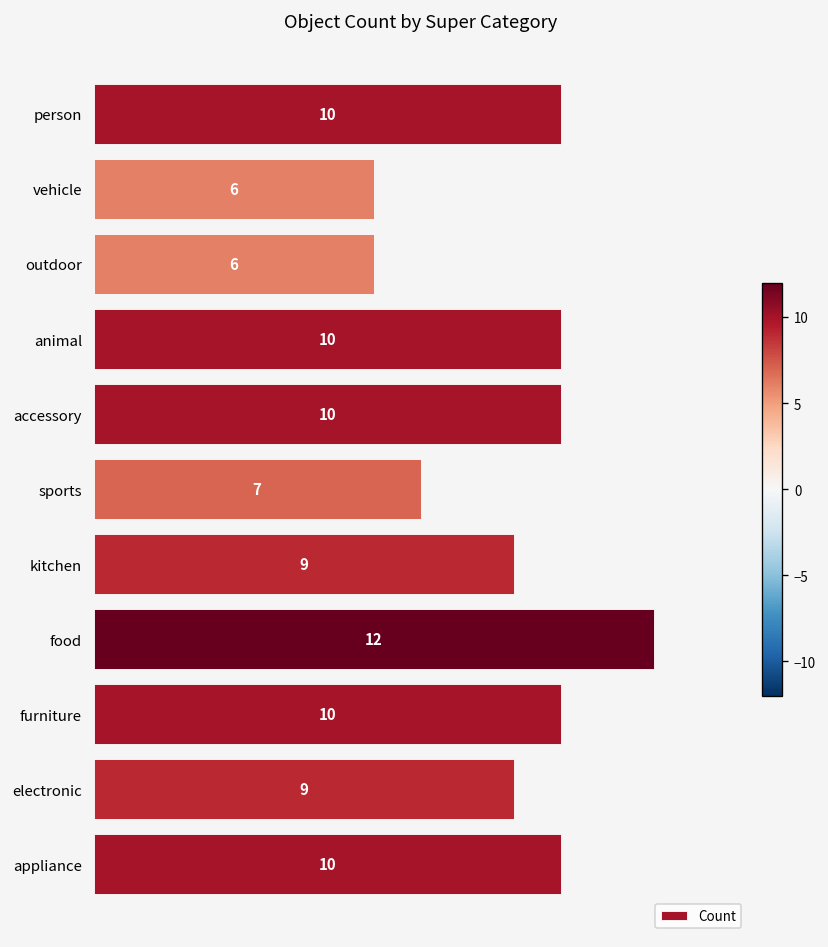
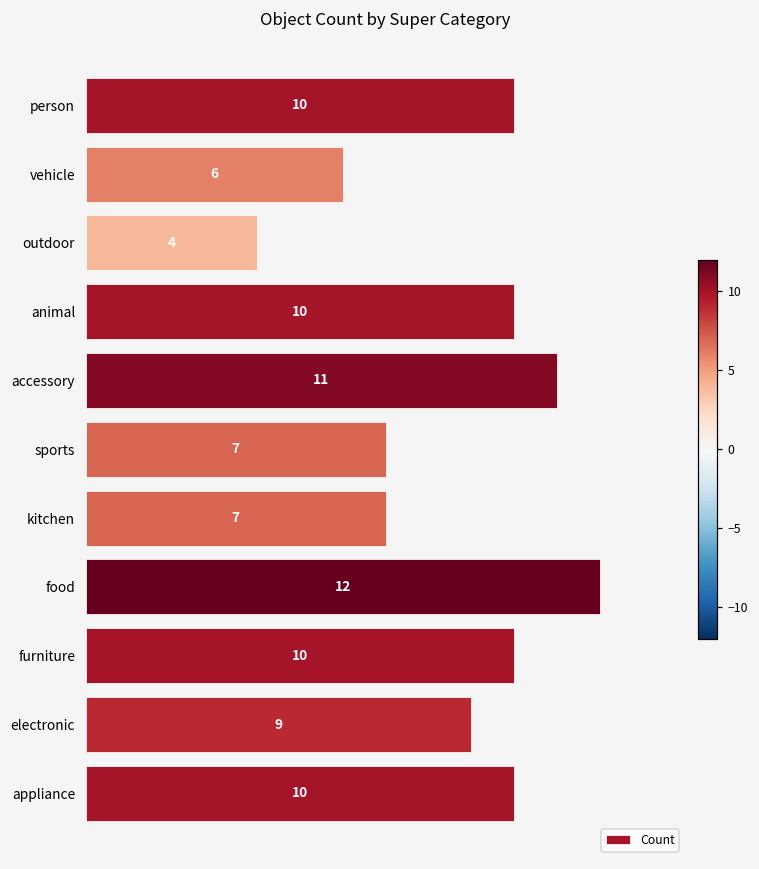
  {
    "person": 10,
    "vehicle": 6,
-   "outdoor": 6,
+   "outdoor": 4,
    "animal": 10,
-   "accessory": 10,
+   "accessory": 11,
    "sports": 7,
-   "kitchen": 9,
+   "kitchen": 7,
    "food": 12,
    "furniture": 10,
    "electronic": 9,
    "appliance": 10
  }
